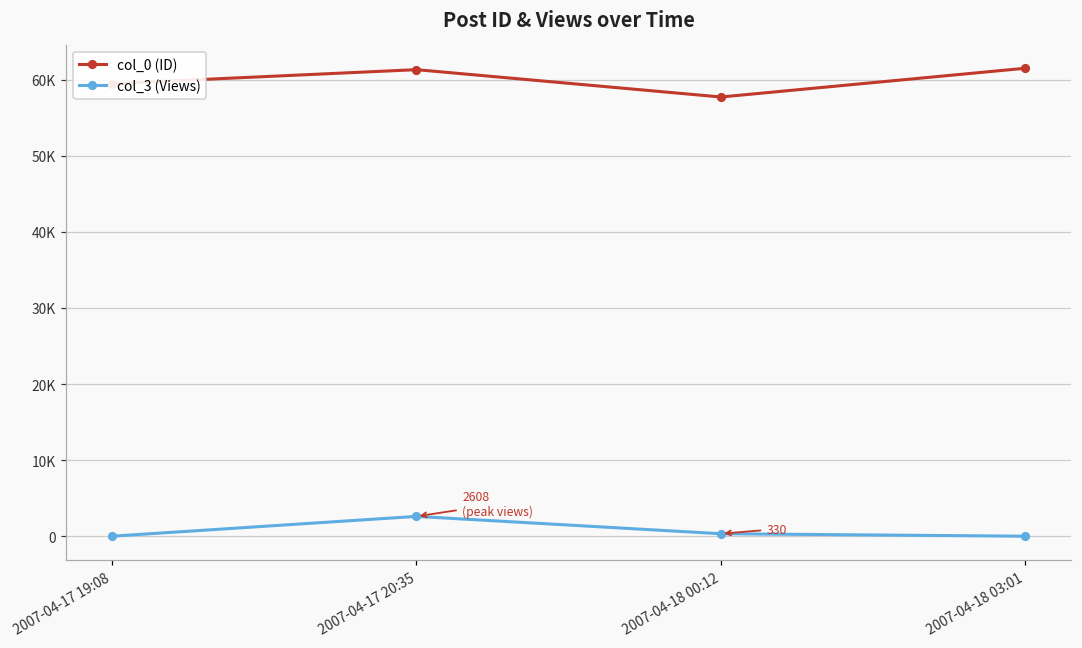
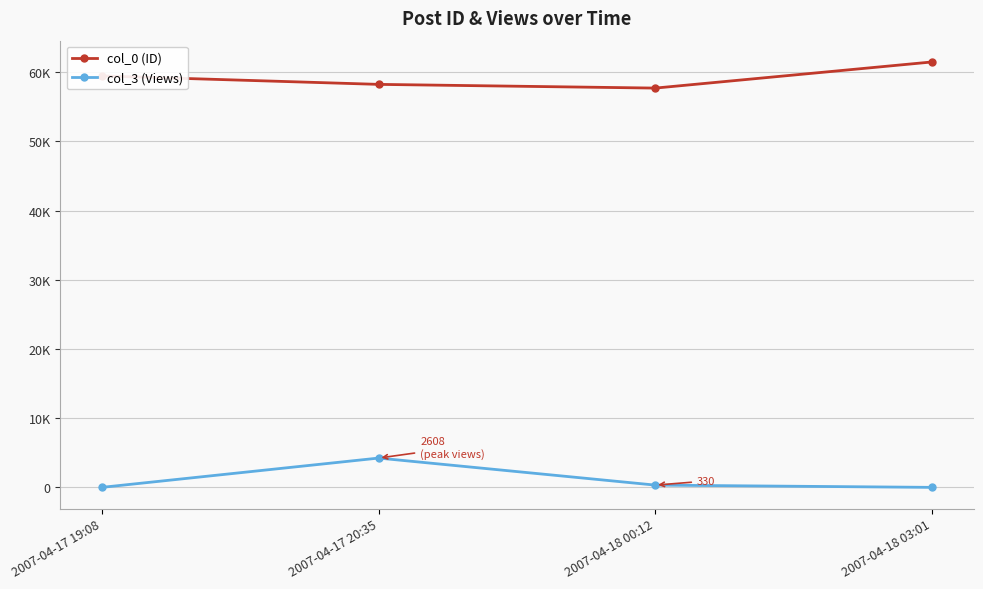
  {
    "col_0 (ID)": {
-     "2007-04-17 20:35": 61000,
+     "2007-04-17 20:35": 58000,
      "2007-04-18 00:12": 58000,
      "2007-04-18 03:01": 61000
    },
    "col_3 (Views)": {
      "2007-04-17 19:08": 0,
-     "2007-04-17 20:35": 3000,
+     "2007-04-17 20:35": 4000,
      "2007-04-18 03:01": 0
    }
  }
